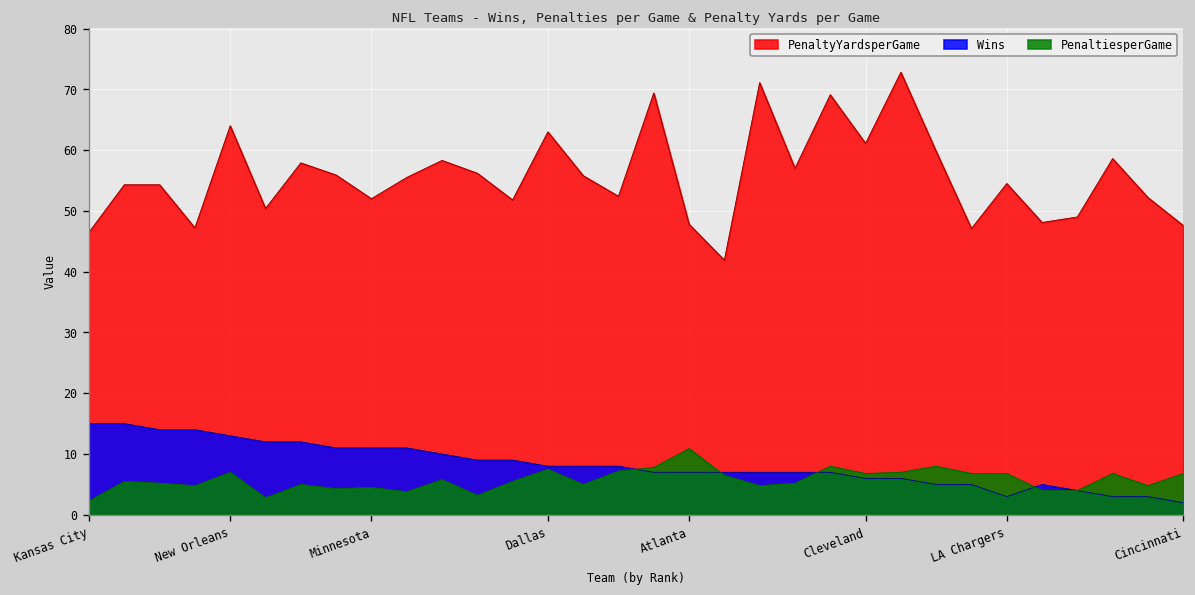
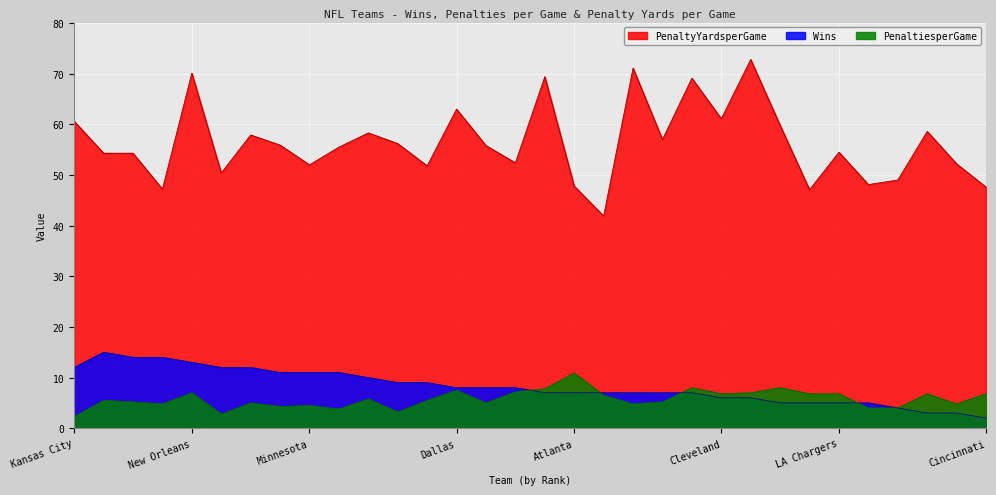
  {
    "PenaltyYardsperGame": {
-     "Kansas City": 47,
-     "New Orleans": 64,
+     "Kansas City": 61,
+     "New Orleans": 70,
      "Minnesota": 52,
      "Dallas": 63,
      "Atlanta": 48,
      "Cleveland": 61,
      "LA Chargers": 55,
      "Cincinnati": 48
    },
    "Wins": {
-     "Kansas City": 15,
+     "Kansas City": 12,
      "New Orleans": 13,
      "Minnesota": 11,
      "Atlanta": 7,
      "Cleveland": 6,
-     "LA Chargers": 3,
+     "LA Chargers": 5,
      "Cincinnati": 2
    },
    "PenaltiesperGame": {
      "Kansas City": 2,
      "New Orleans": 7,
      "Minnesota": 5,
      "Atlanta": 11,
      "Cleveland": 7,
      "LA Chargers": 7,
      "Cincinnati": 7
    }
  }
